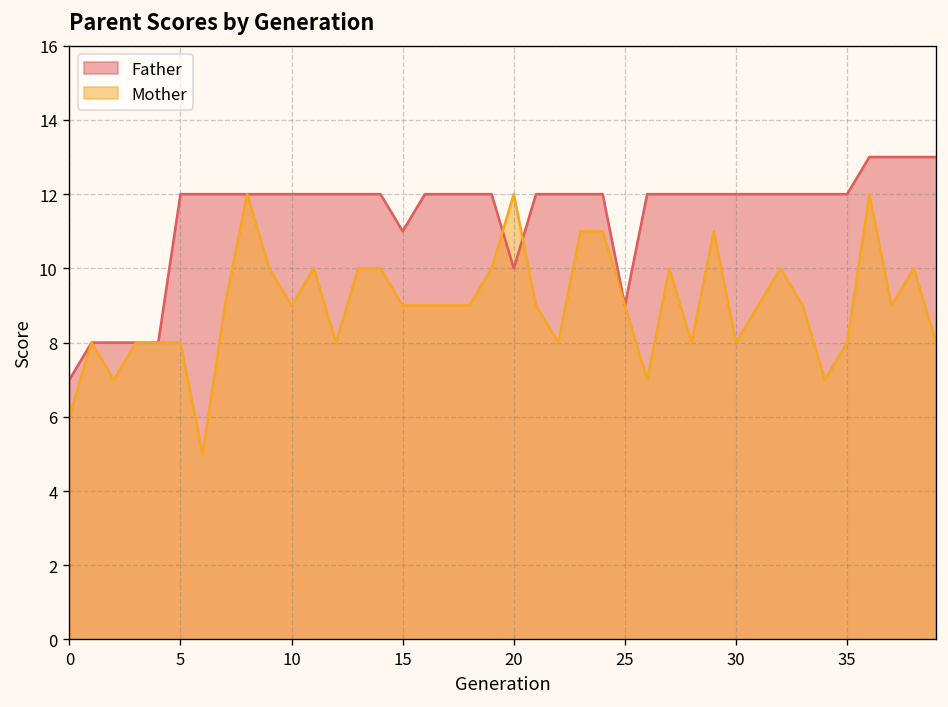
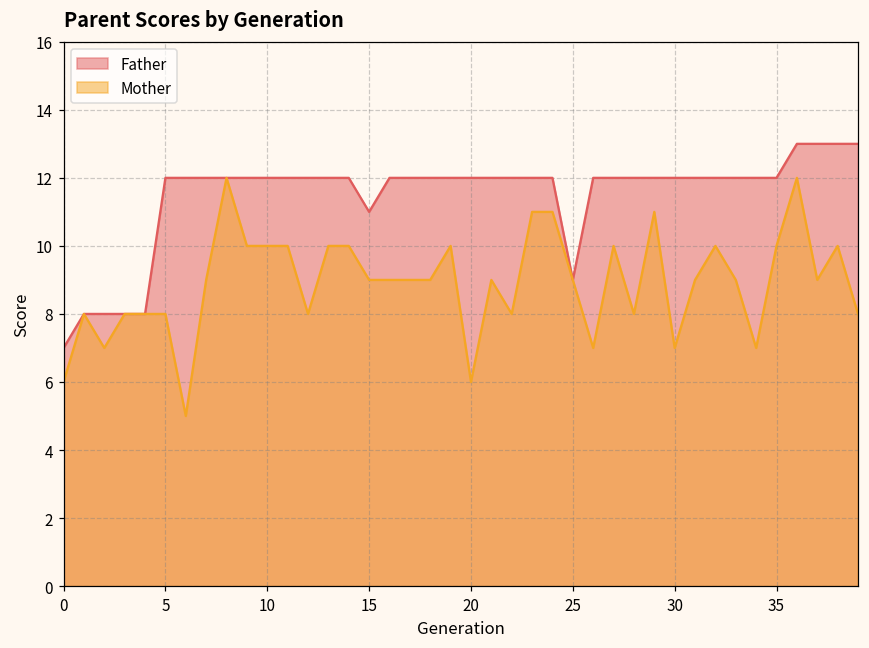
  {
    "Father": {
      "0": 7,
      "5": 12,
      "10": 12,
      "15": 11,
-     "20": 10,
+     "20": 12,
      "30": 12,
      "35": 12
    },
    "Mother": {
      "0": 6,
      "5": 8,
-     "10": 9,
+     "10": 10,
      "15": 9,
-     "20": 12,
-     "30": 8,
-     "35": 8
+     "20": 6,
+     "30": 7,
+     "35": 10
    }
  }
